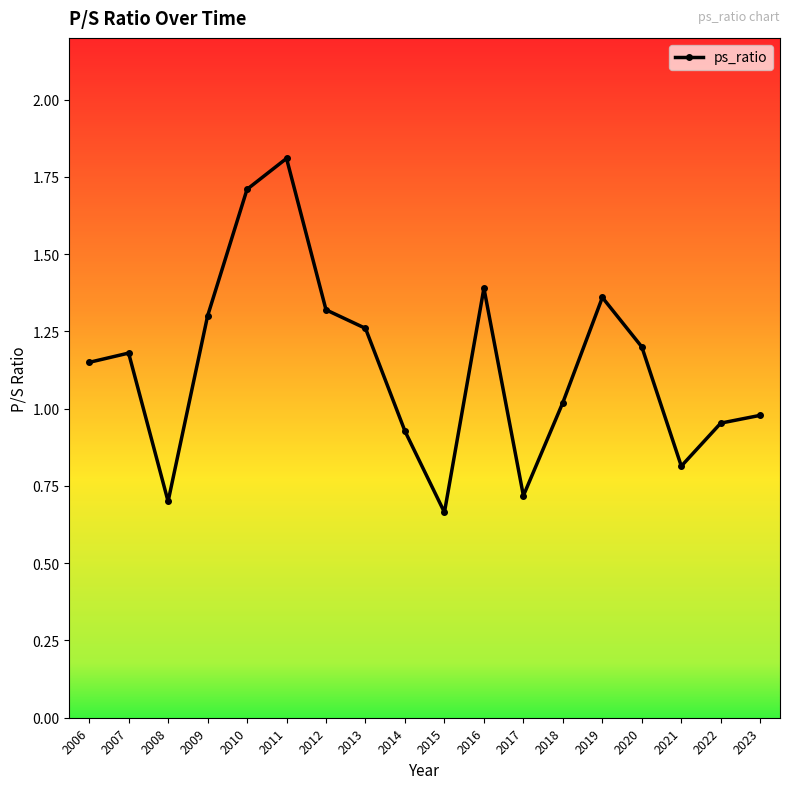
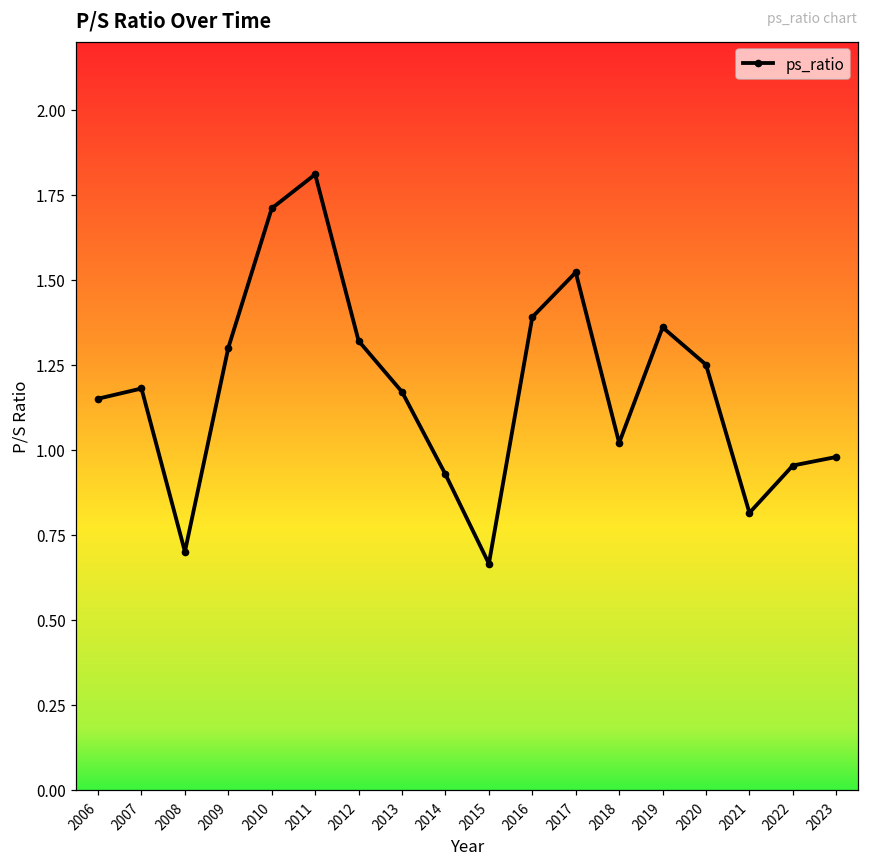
  {
    "2006": 1.15,
    "2007": 1.18,
    "2008": 0.70,
    "2009": 1.30,
    "2010": 1.71,
    "2011": 1.81,
    "2012": 1.32,
-   "2013": 1.26,
+   "2013": 1.17,
    "2014": 0.93,
    "2015": 0.66,
    "2016": 1.39,
-   "2017": 0.72,
+   "2017": 1.52,
    "2018": 1.02,
    "2019": 1.36,
-   "2020": 1.20,
+   "2020": 1.25,
    "2021": 0.81,
    "2022": 0.95,
    "2023": 0.98
  }
